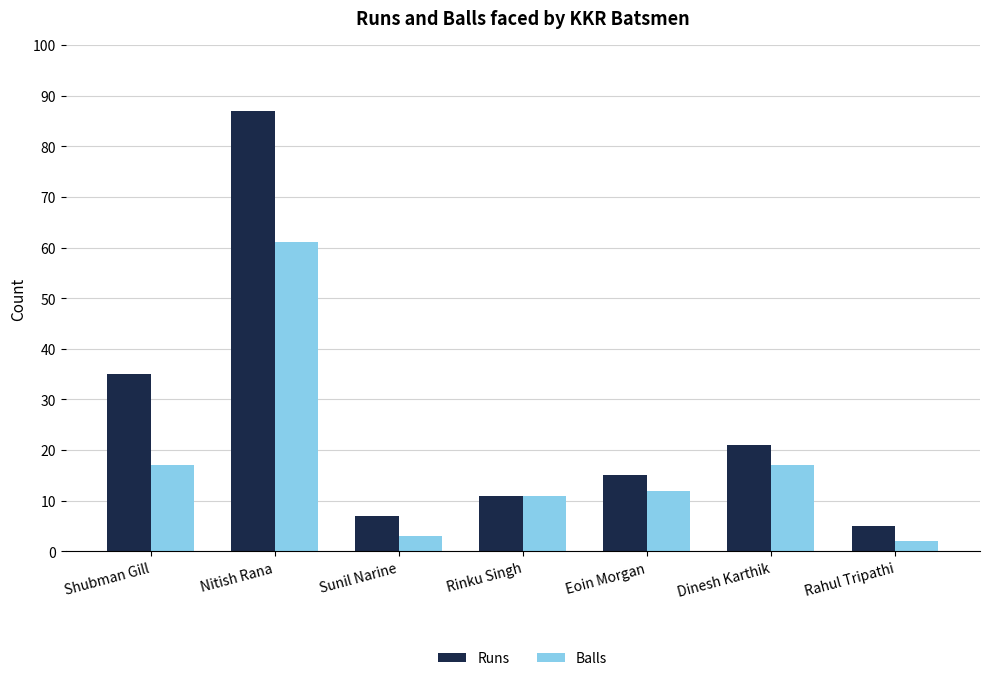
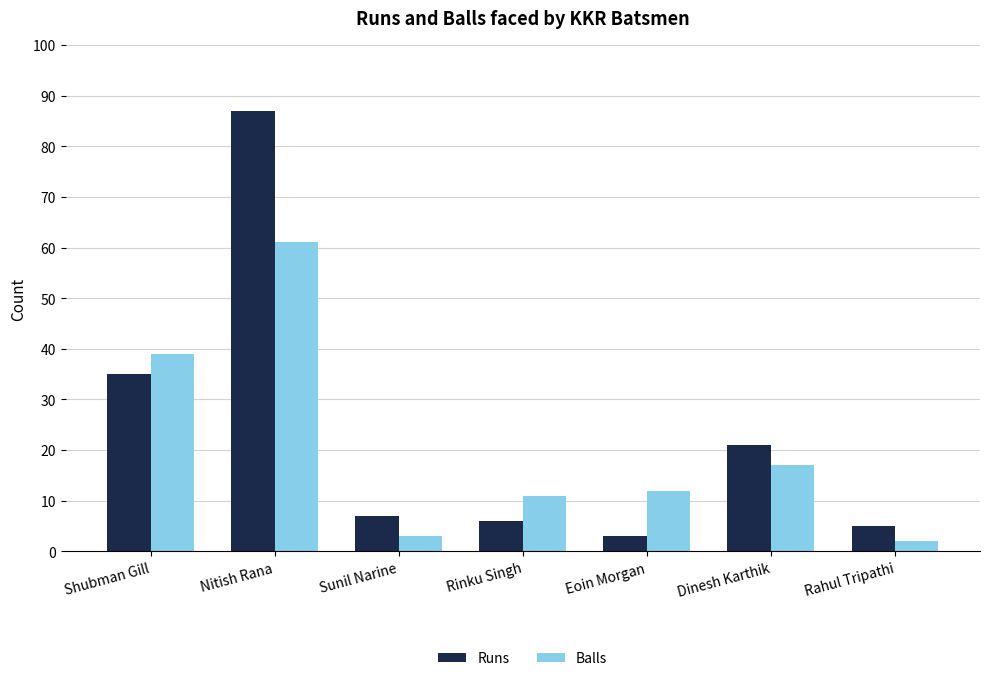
  {
    "Runs": {
      "Shubman Gill": 35,
      "Nitish Rana": 87,
      "Sunil Narine": 7,
-     "Rinku Singh": 11,
-     "Eoin Morgan": 15,
+     "Rinku Singh": 6,
+     "Eoin Morgan": 3,
      "Dinesh Karthik": 21,
      "Rahul Tripathi": 5
    },
    "Balls": {
-     "Shubman Gill": 17,
+     "Shubman Gill": 39,
      "Nitish Rana": 61,
      "Sunil Narine": 3,
      "Rinku Singh": 11,
      "Eoin Morgan": 12,
      "Dinesh Karthik": 17,
      "Rahul Tripathi": 2
    }
  }
